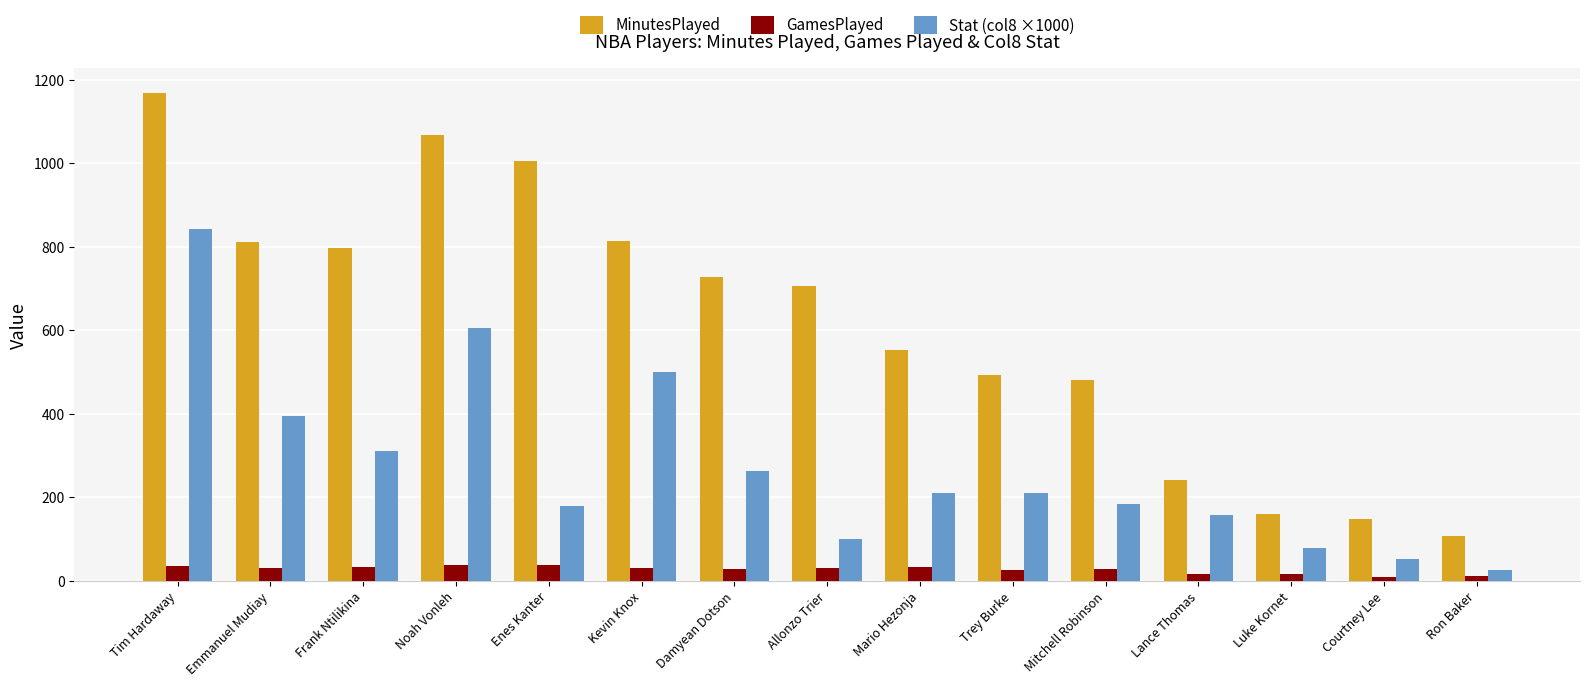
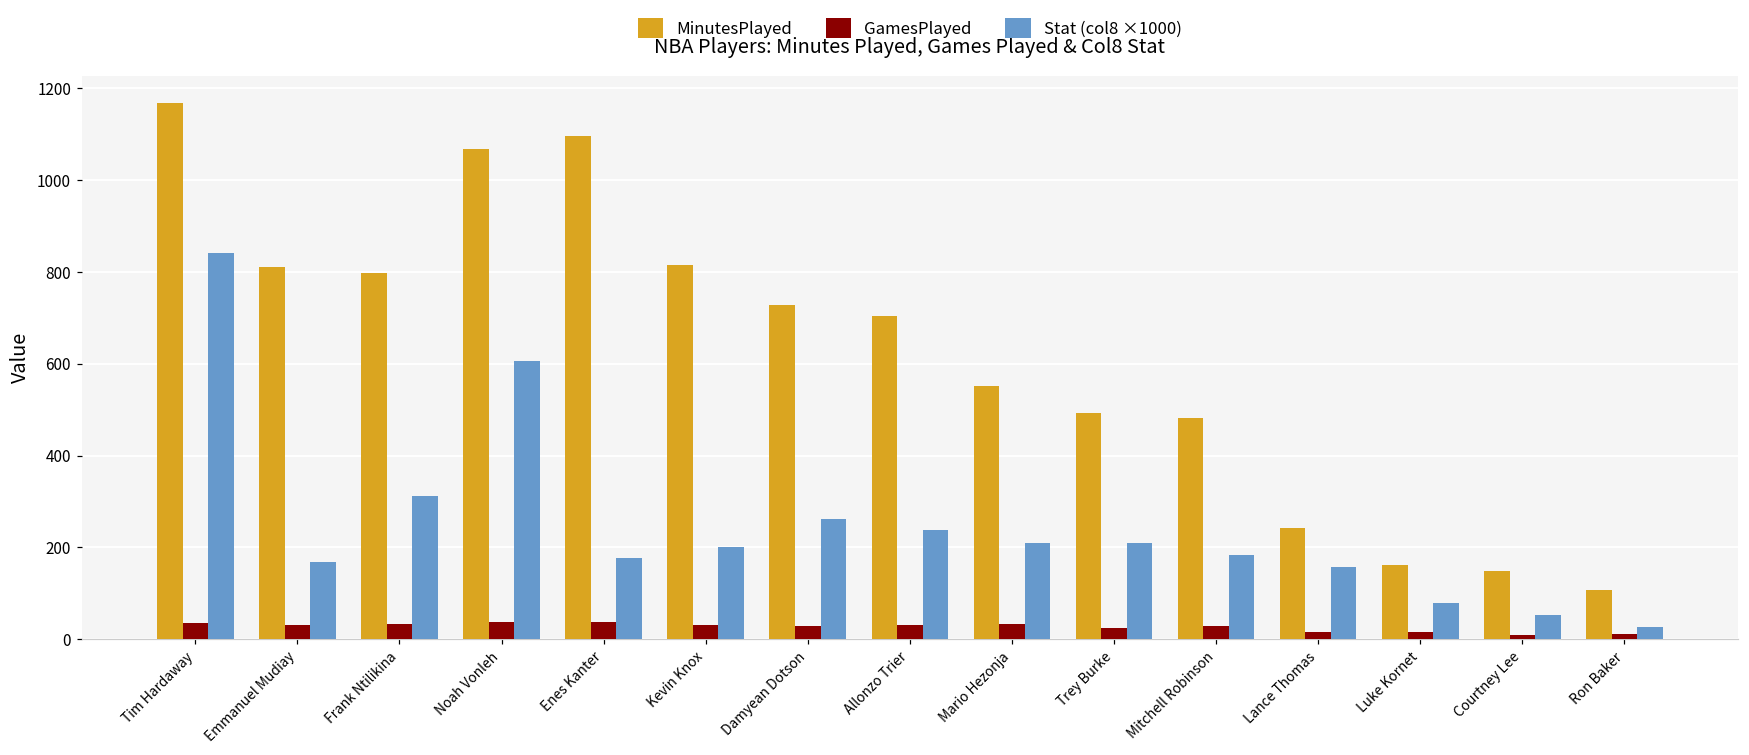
  {
    "MinutesPlayed": {
      "Tim Hardaway": 1170,
      "Emmanuel Mudiay": 810,
      "Frank Ntilikina": 800,
      "Noah Vonleh": 1070,
-     "Enes Kanter": 1010,
+     "Enes Kanter": 1100,
      "Kevin Knox": 820,
      "Damyean Dotson": 730,
      "Allonzo Trier": 710,
      "Mario Hezonja": 550,
      "Trey Burke": 490,
      "Mitchell Robinson": 480,
      "Lance Thomas": 240,
      "Luke Kornet": 160,
      "Courtney Lee": 150,
      "Ron Baker": 110
    },
    "GamesPlayed": {
      "Tim Hardaway": 40,
      "Emmanuel Mudiay": 30,
      "Frank Ntilikina": 30,
      "Noah Vonleh": 40,
      "Enes Kanter": 40,
      "Kevin Knox": 30,
      "Damyean Dotson": 30,
      "Allonzo Trier": 30,
      "Mario Hezonja": 30,
      "Trey Burke": 30,
      "Mitchell Robinson": 30,
      "Lance Thomas": 20,
      "Luke Kornet": 20,
      "Courtney Lee": 10,
      "Ron Baker": 10
    },
    "Stat (col8 ×1000)": {
      "Tim Hardaway": 840,
-     "Emmanuel Mudiay": 390,
+     "Emmanuel Mudiay": 170,
      "Frank Ntilikina": 310,
      "Noah Vonleh": 610,
      "Enes Kanter": 180,
-     "Kevin Knox": 500,
+     "Kevin Knox": 200,
      "Damyean Dotson": 260,
-     "Allonzo Trier": 100,
+     "Allonzo Trier": 240,
      "Mario Hezonja": 210,
      "Trey Burke": 210,
      "Mitchell Robinson": 180,
      "Lance Thomas": 160,
      "Luke Kornet": 80,
      "Courtney Lee": 50,
      "Ron Baker": 30
    }
  }
